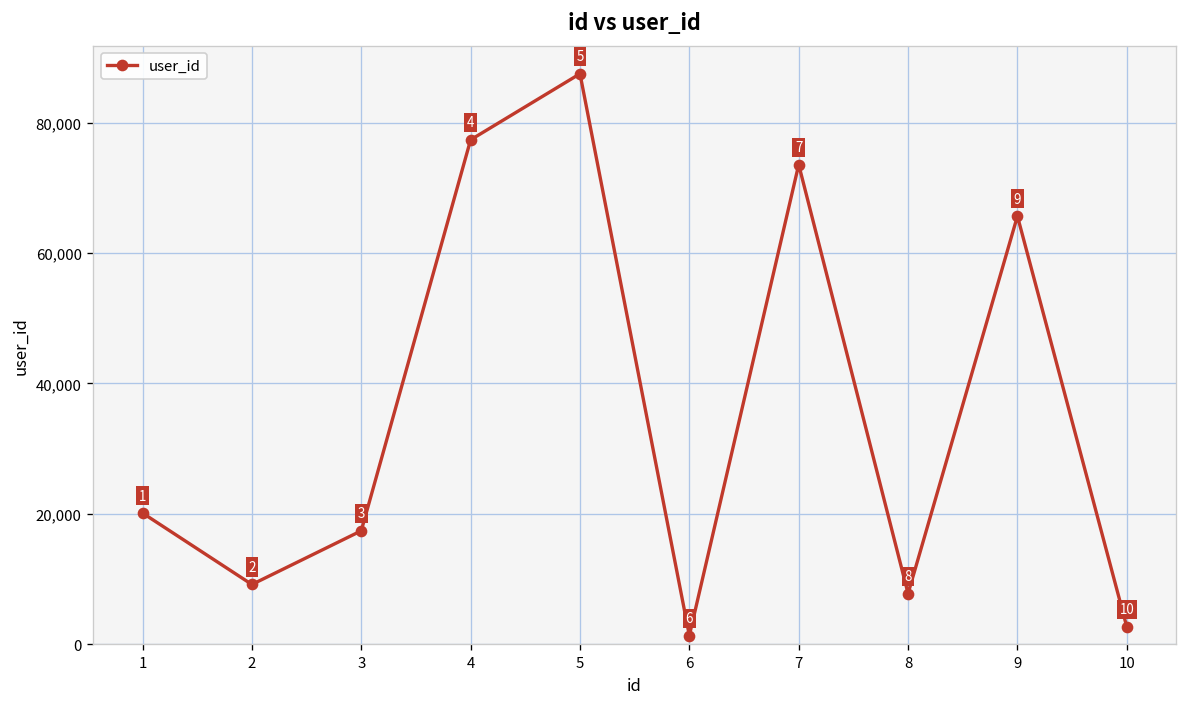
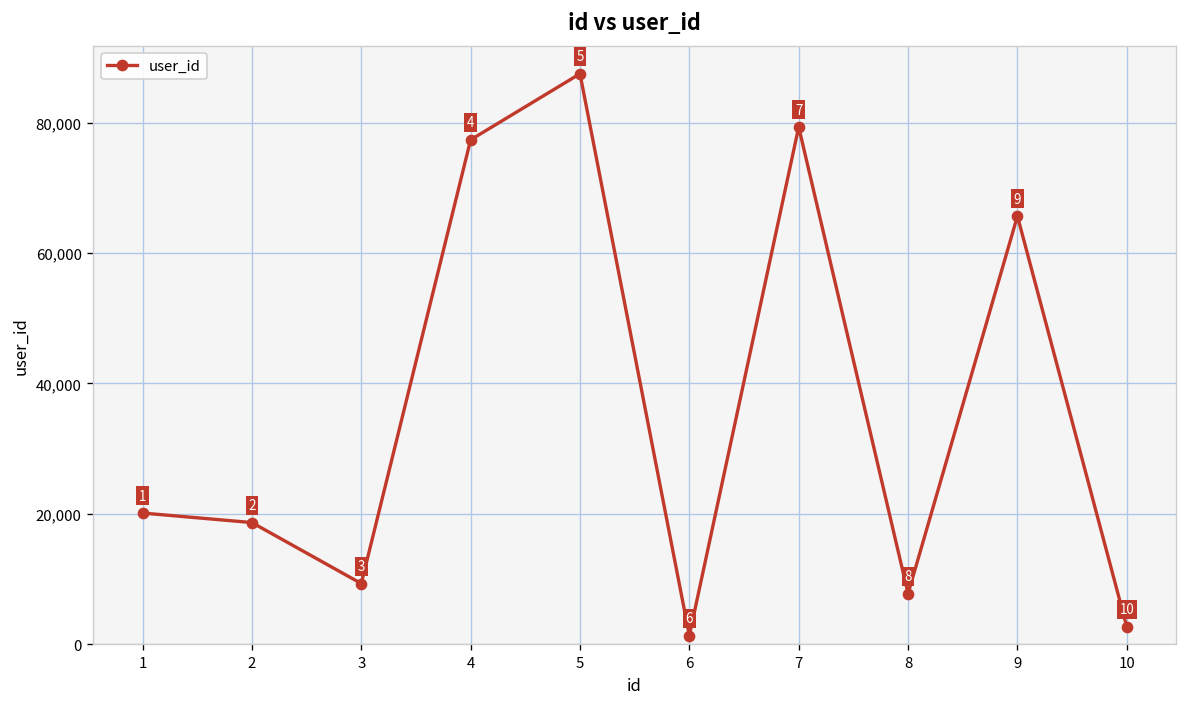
  {
-   "2": "9,000",
-   "3": "17,000",
-   "7": "74,000"
+   "2": "19,000",
+   "3": "9,000",
+   "7": "79,000"
  }
